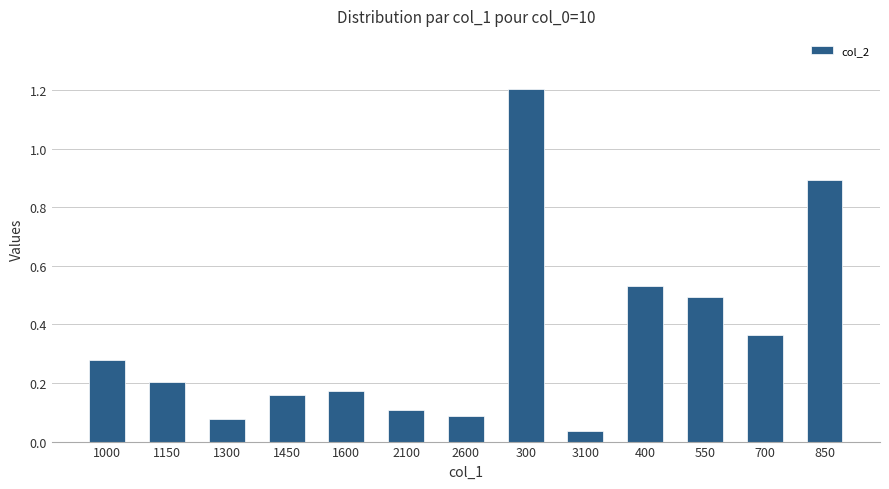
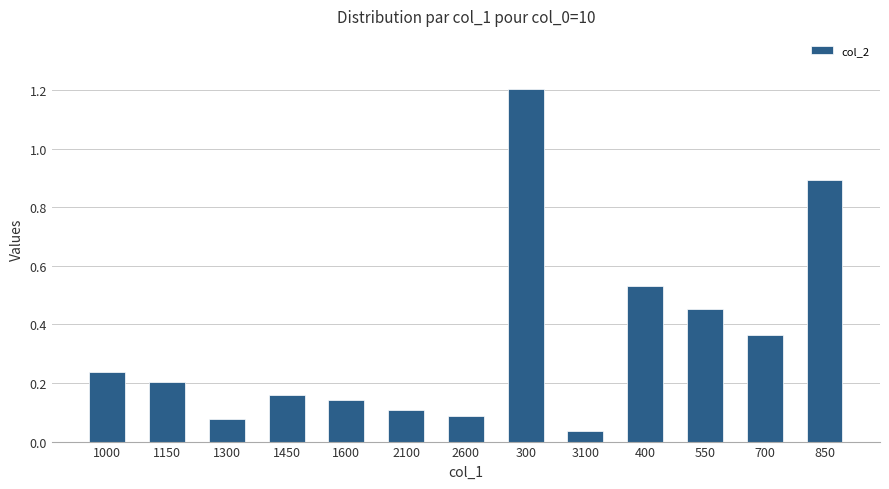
  {
-   "1000": 0.28,
+   "1000": 0.24,
    "1150": 0.20,
    "1300": 0.08,
    "1450": 0.16,
-   "1600": 0.17,
+   "1600": 0.14,
    "2100": 0.11,
    "2600": 0.09,
    "300": 1.20,
    "3100": 0.04,
    "400": 0.53,
-   "550": 0.49,
+   "550": 0.45,
    "700": 0.36,
    "850": 0.89
  }
